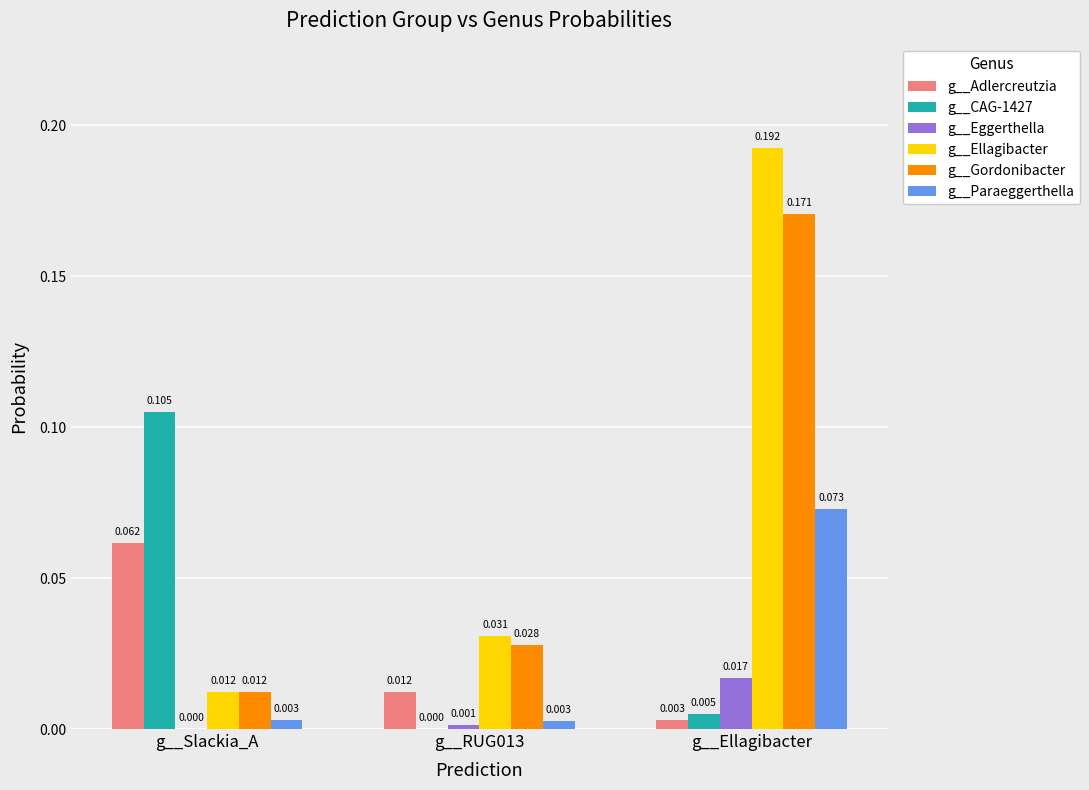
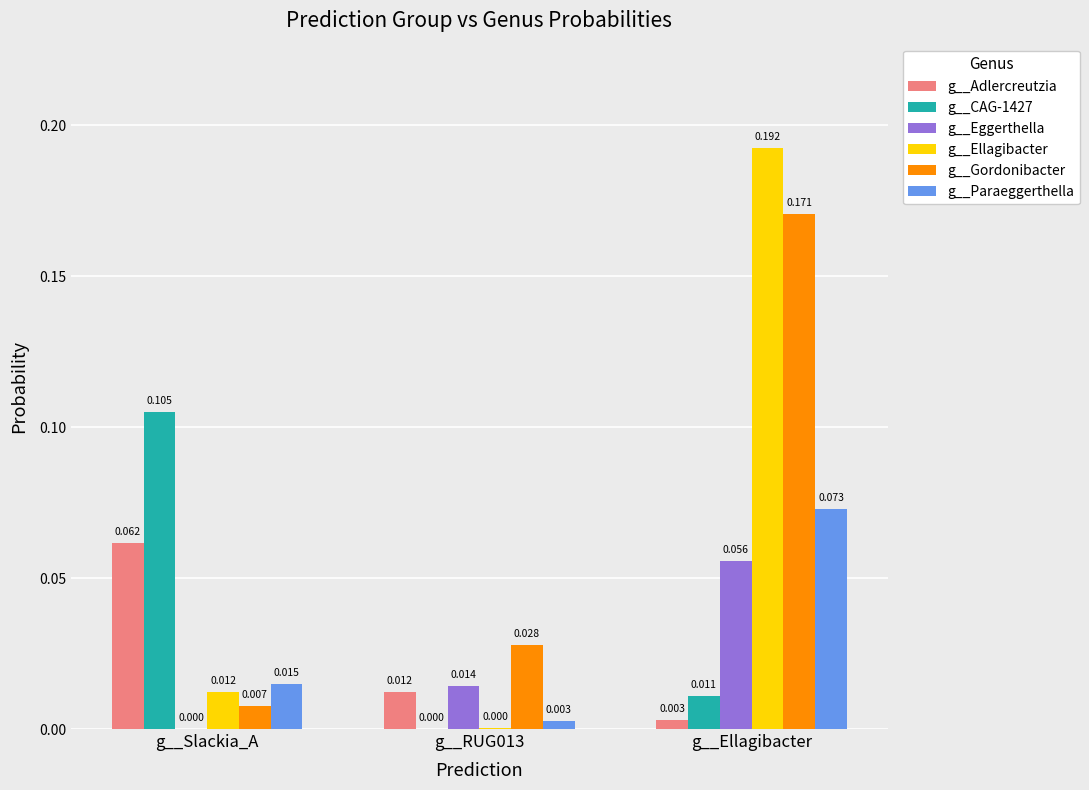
  {
    "g__Adlercreutzia": {
      "g__Slackia_A": 0.062,
      "g__RUG013": 0.012,
      "g__Ellagibacter": 0.003
    },
    "g__CAG-1427": {
      "g__Slackia_A": 0.105,
      "g__RUG013": 0.000,
-     "g__Ellagibacter": 0.005
+     "g__Ellagibacter": 0.011
    },
    "g__Eggerthella": {
      "g__Slackia_A": 0.000,
-     "g__RUG013": 0.001,
-     "g__Ellagibacter": 0.017
+     "g__RUG013": 0.014,
+     "g__Ellagibacter": 0.056
    },
    "g__Ellagibacter": {
      "g__Slackia_A": 0.012,
-     "g__RUG013": 0.031,
+     "g__RUG013": 0.000,
      "g__Ellagibacter": 0.192
    },
    "g__Gordonibacter": {
-     "g__Slackia_A": 0.012,
+     "g__Slackia_A": 0.007,
      "g__RUG013": 0.028,
      "g__Ellagibacter": 0.171
    },
    "g__Paraeggerthella": {
-     "g__Slackia_A": 0.003,
+     "g__Slackia_A": 0.015,
      "g__RUG013": 0.003,
      "g__Ellagibacter": 0.073
    }
  }
